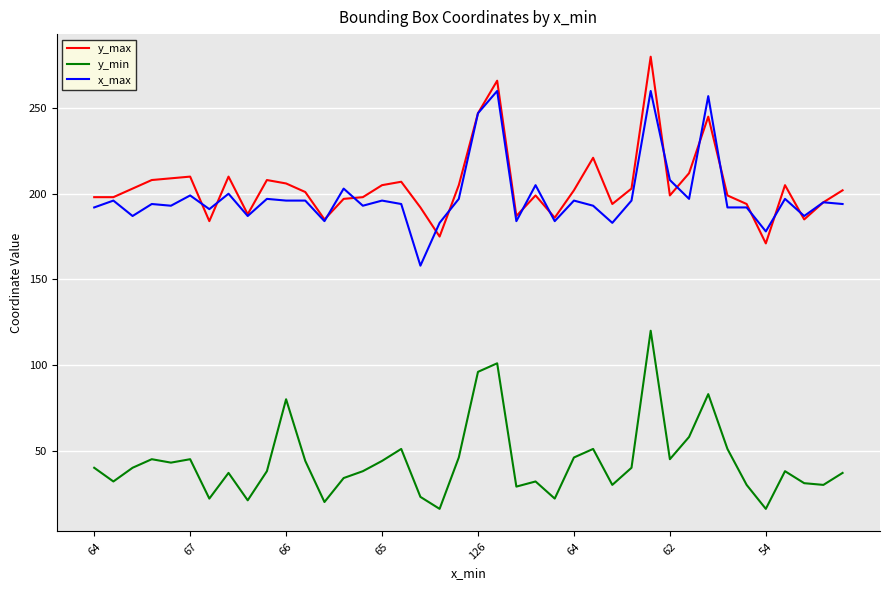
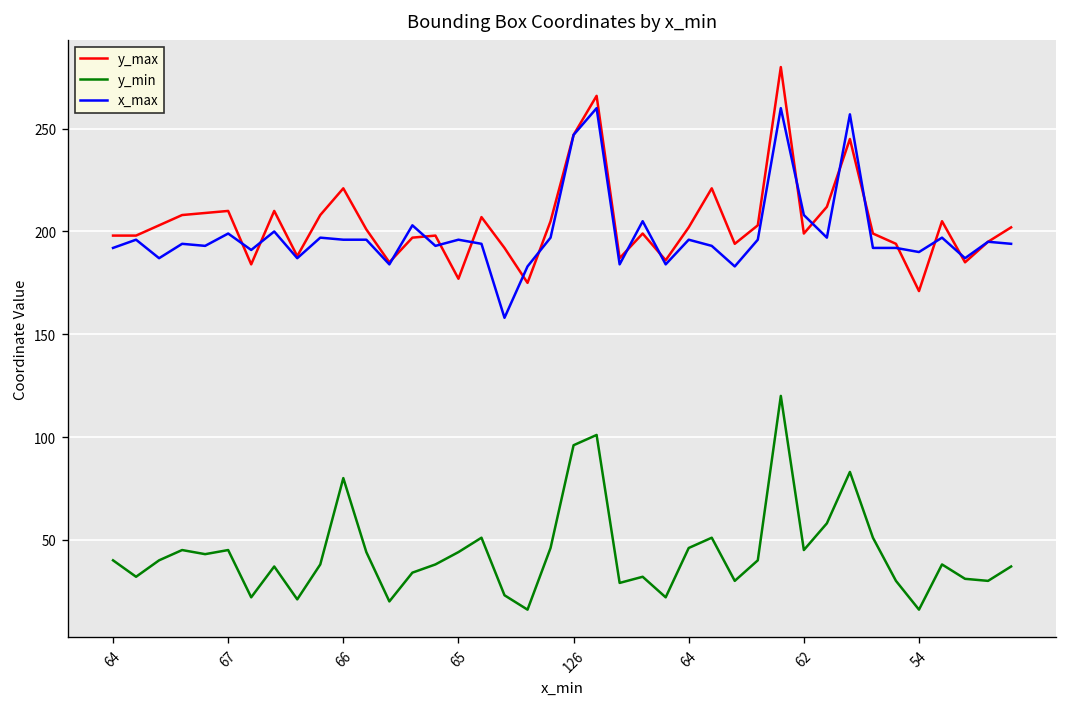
  {
    "y_max": {
      "67": 210,
-     "66": 206,
-     "65": 205,
+     "66": 221,
+     "65": 177,
      "62": 199,
      "54": 171
    },
    "y_min": {
      "67": 45,
      "66": 80,
      "65": 44,
      "126": 96,
      "62": 45,
      "54": 16
    },
    "x_max": {
      "67": 199,
      "66": 196,
      "65": 196,
      "62": 208,
-     "54": 178
+     "54": 190
    }
  }
